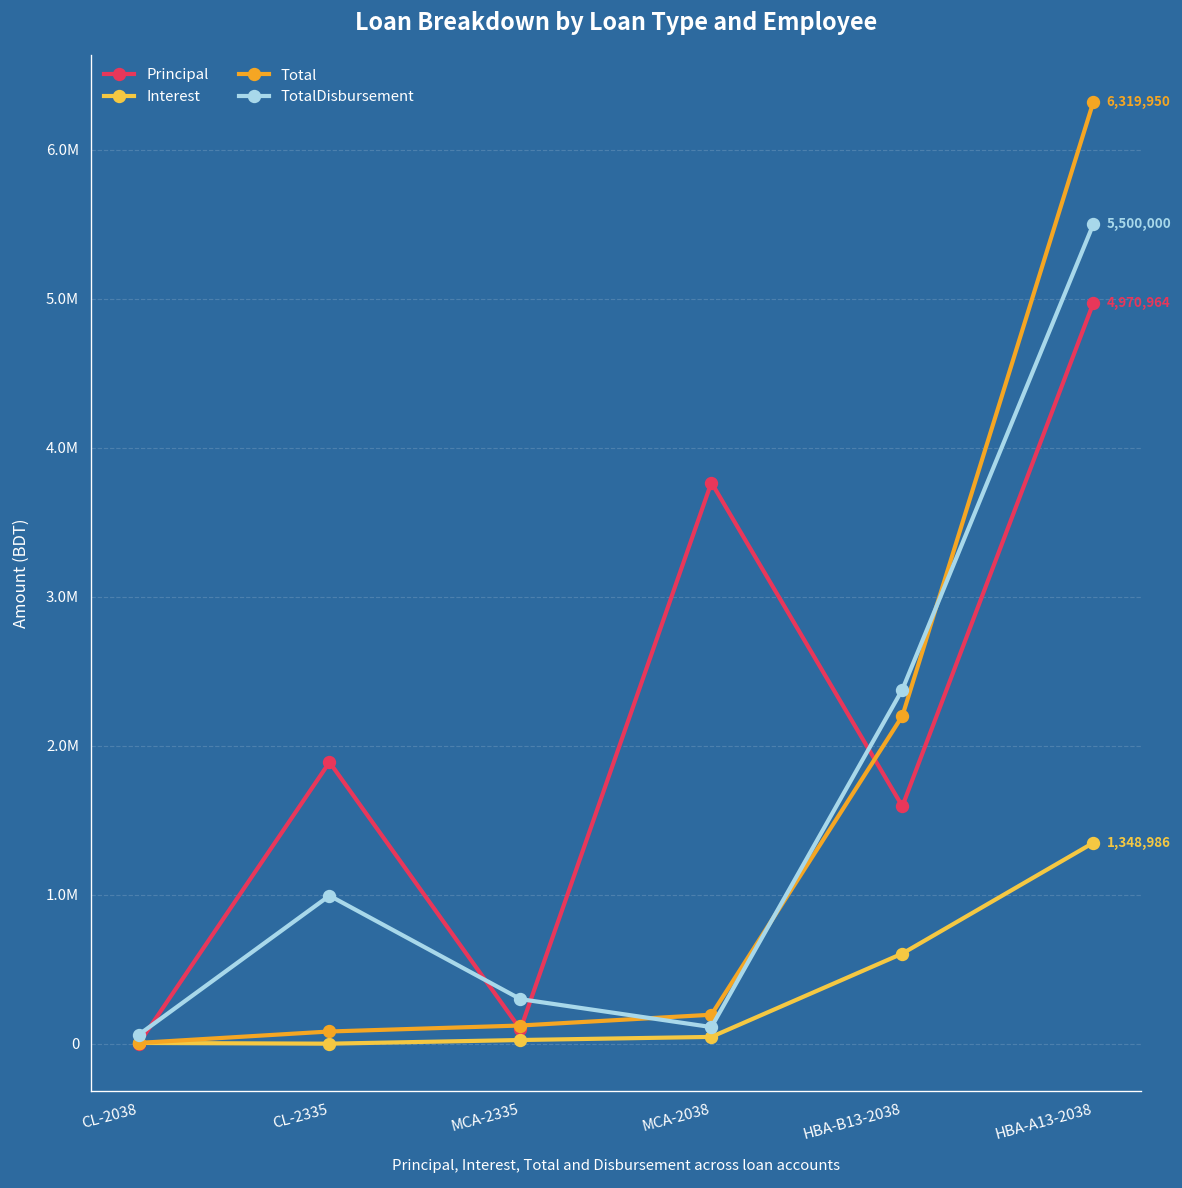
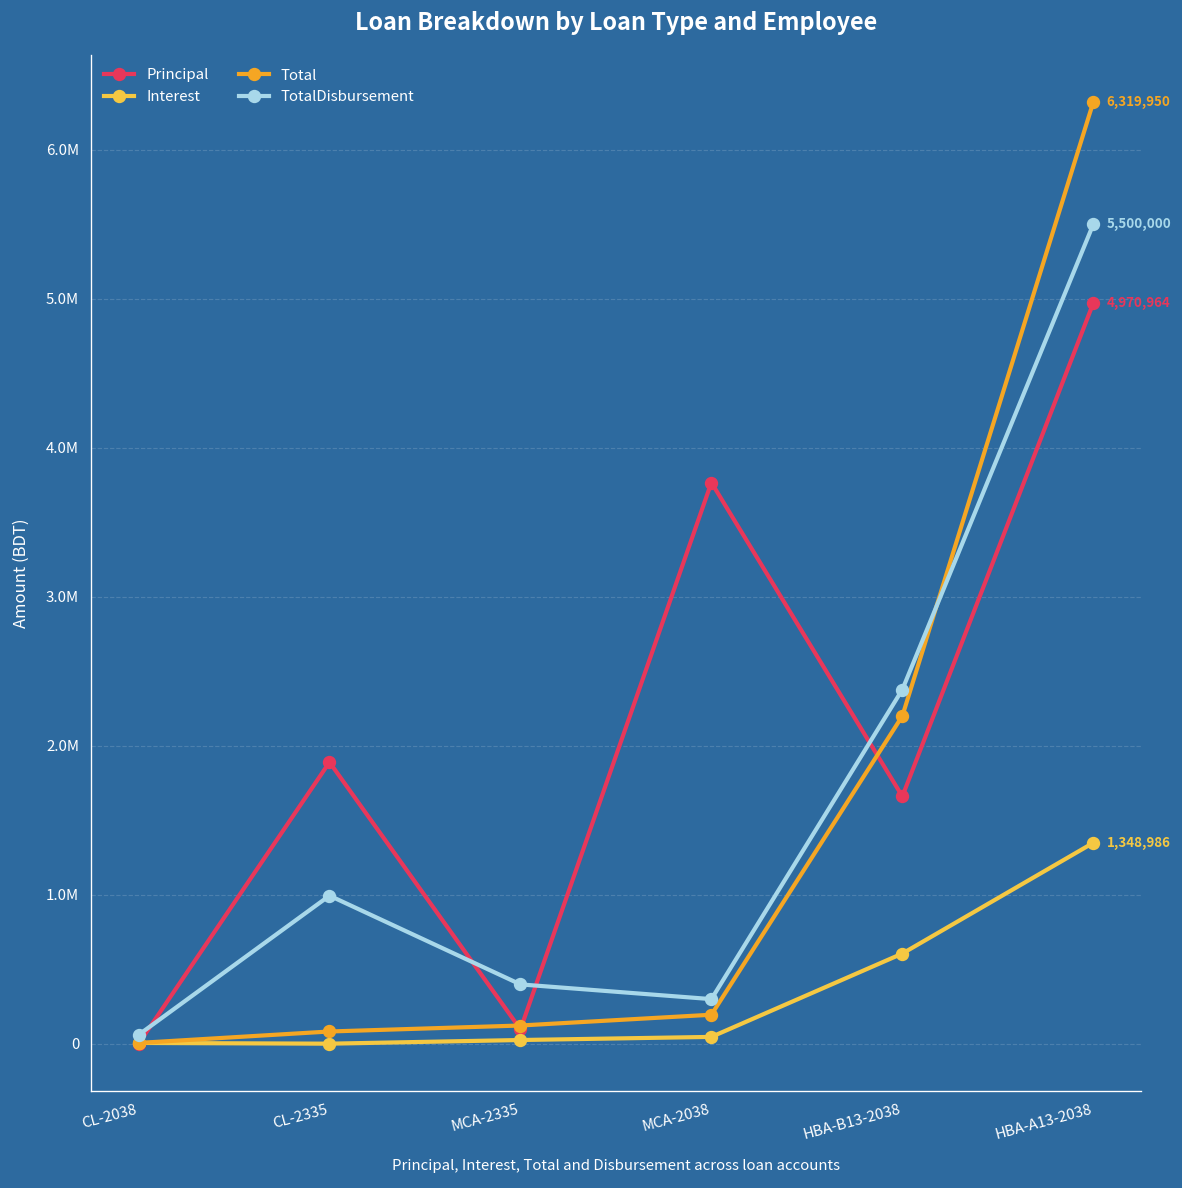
  {
    "Principal": {
      "CL-2335": 1890000,
      "MCA-2335": 100000,
      "MCA-2038": 3770000,
-     "HBA-B13-2038": 1590000
+     "HBA-B13-2038": 1660000
    },
    "TotalDisbursement": {
      "CL-2038": 60000,
      "CL-2335": 990000,
-     "MCA-2335": 300000,
-     "MCA-2038": 110000,
+     "MCA-2335": 400000,
+     "MCA-2038": 300000,
      "HBA-B13-2038": 2380000
    }
  }
